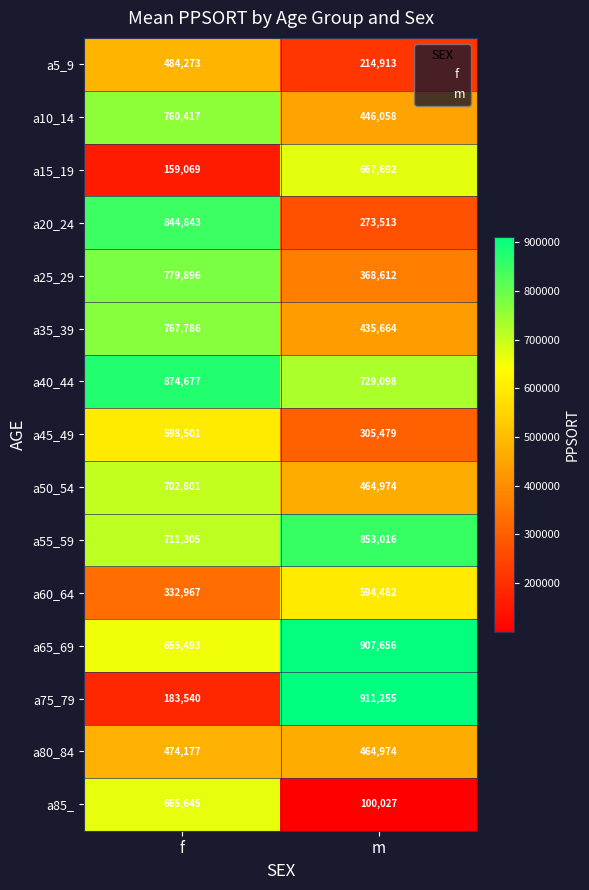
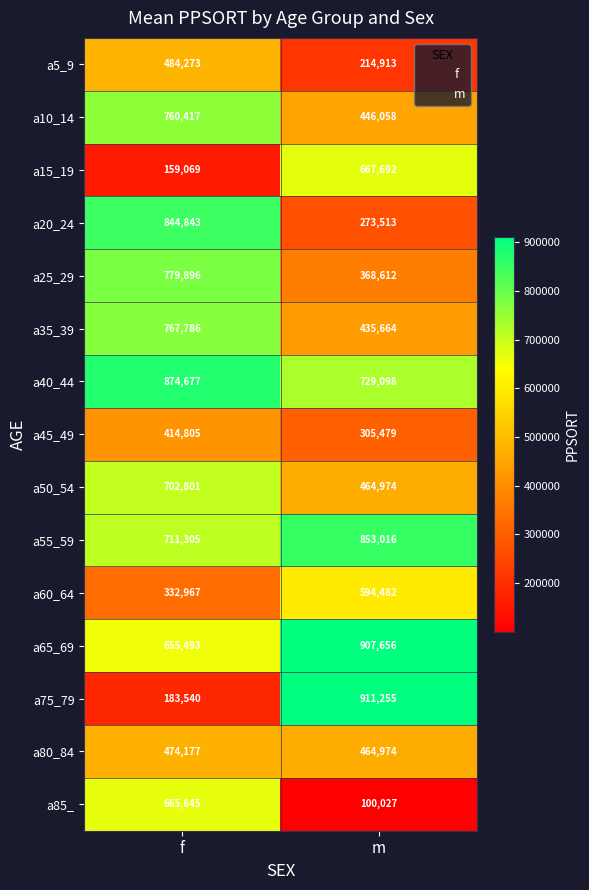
  {
    "a45_49": {
-     "f": "598,501"
+     "f": "414,805"
    }
  }
